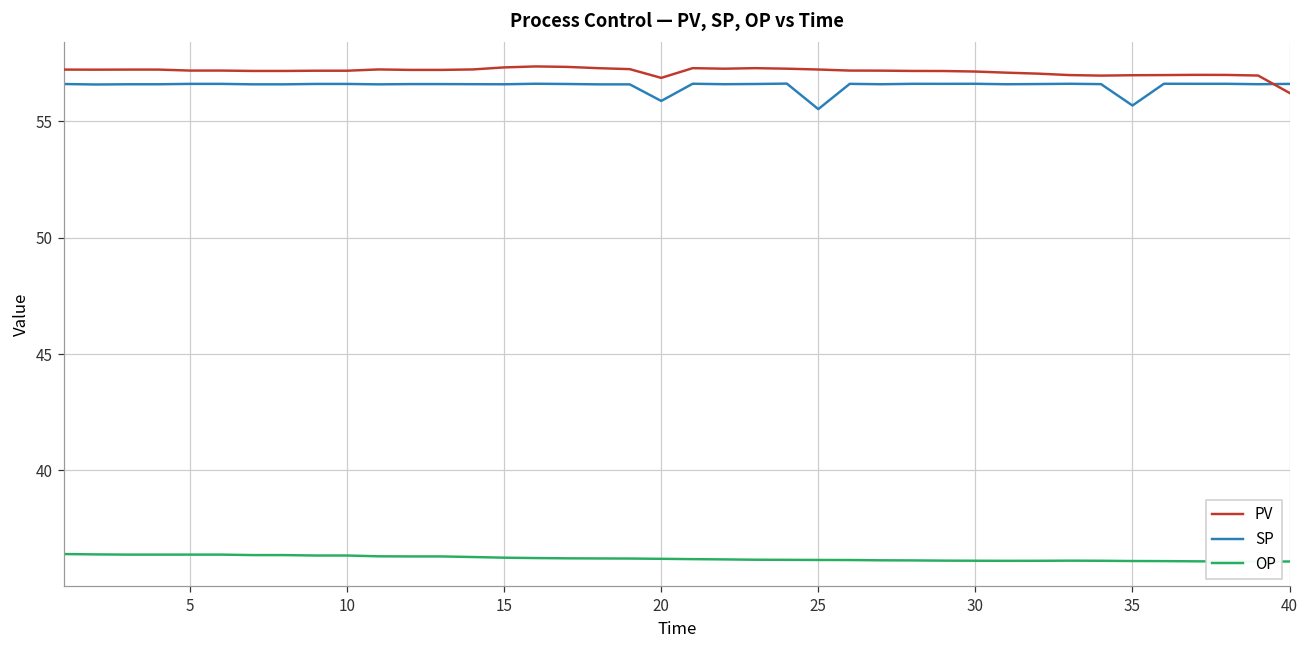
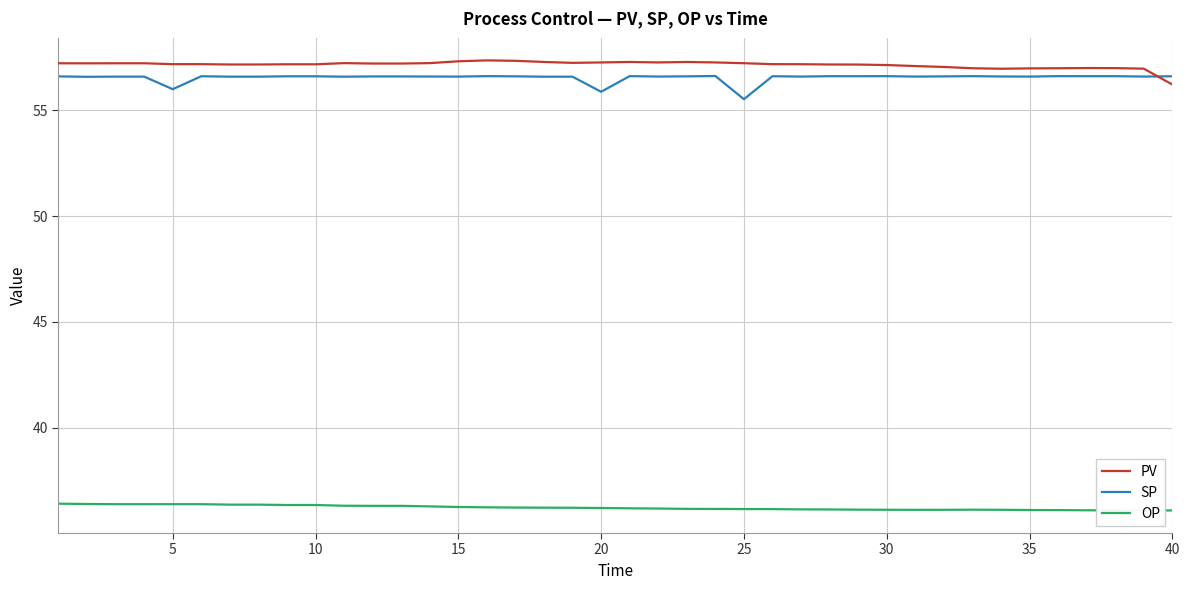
  {
    "PV": {
      "5": 57.2,
      "10": 57.2,
      "15": 57.3,
-     "20": 56.9,
+     "20": 57.3,
      "25": 57.2,
      "30": 57.1,
      "35": 57.0,
      "40": 56.2
    },
    "SP": {
-     "5": 56.6,
+     "5": 56.0,
      "10": 56.6,
      "15": 56.6,
      "20": 55.9,
      "25": 55.5,
      "30": 56.6,
-     "35": 55.7,
+     "35": 56.6,
      "40": 56.6
    },
    "OP": {
      "5": 36.4,
      "10": 36.3,
      "15": 36.2,
      "20": 36.2,
      "25": 36.1,
      "30": 36.1,
      "35": 36.1,
      "40": 36.1
    }
  }
